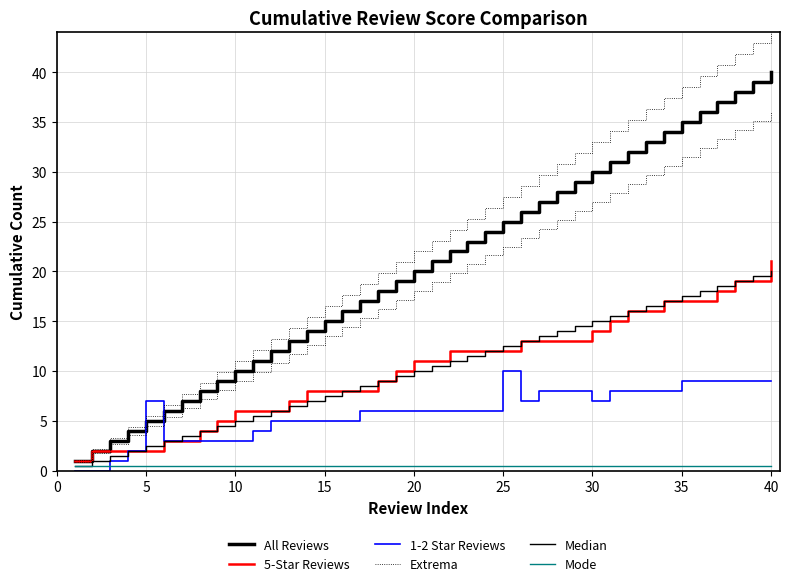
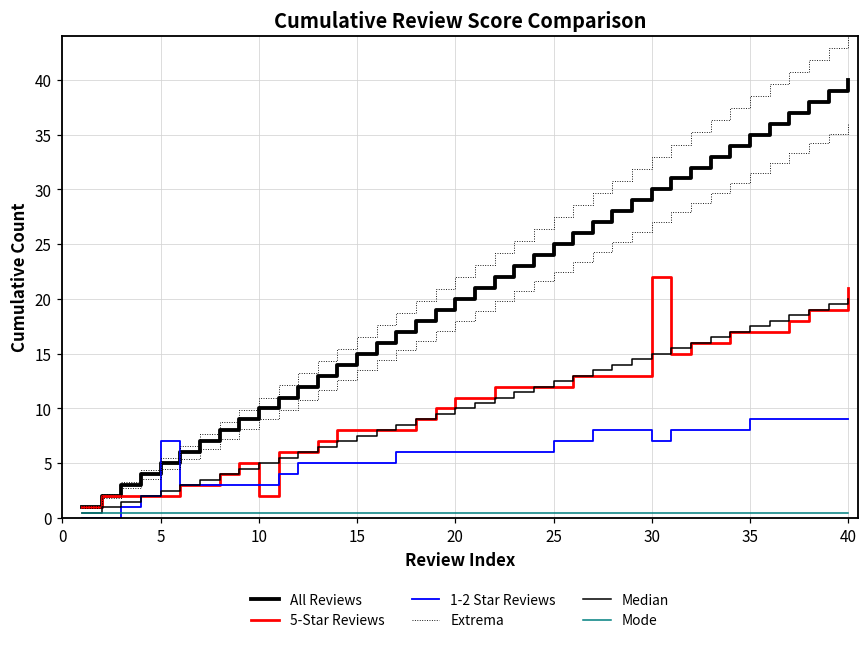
  {
    "5-Star Reviews": {
      "5": 2,
-     "10": 6,
+     "10": 2,
      "15": 8,
      "20": 11,
      "25": 12,
-     "30": 14,
+     "30": 22,
      "35": 17,
      "40": 21
    },
    "1-2 Star Reviews": {
      "5": 7,
      "10": 3,
      "15": 5,
      "20": 6,
-     "25": 10,
+     "25": 7,
      "30": 7,
      "35": 9,
      "40": 9
    },
    "Mode": {
      "5": 1,
      "10": 1,
      "15": 1,
      "20": 1,
      "25": 1,
      "30": 1,
      "35": 1,
      "40": 1
    }
  }
